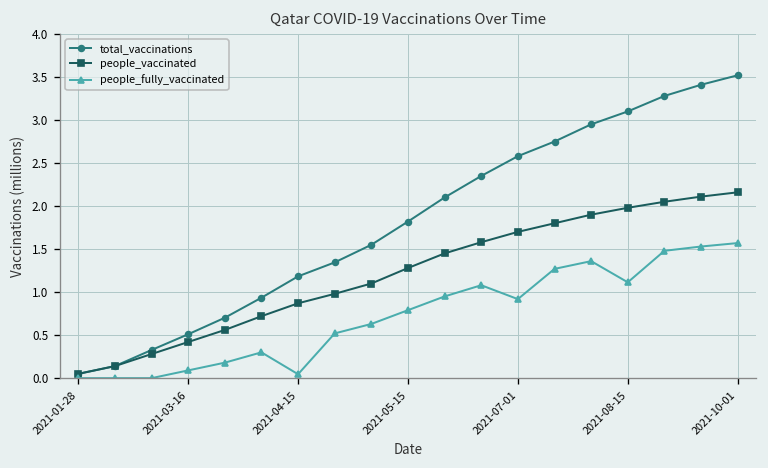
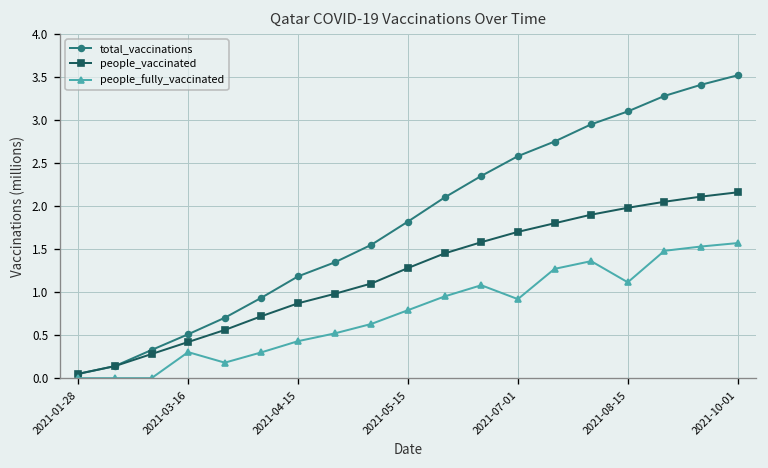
  {
    "people_fully_vaccinated": {
      "2021-01-28": 0.0,
-     "2021-03-16": 0.1,
-     "2021-04-15": 0.0,
+     "2021-03-16": 0.3,
+     "2021-04-15": 0.4,
      "2021-05-15": 0.8,
      "2021-07-01": 0.9,
      "2021-08-15": 1.1,
      "2021-10-01": 1.6
    }
  }
